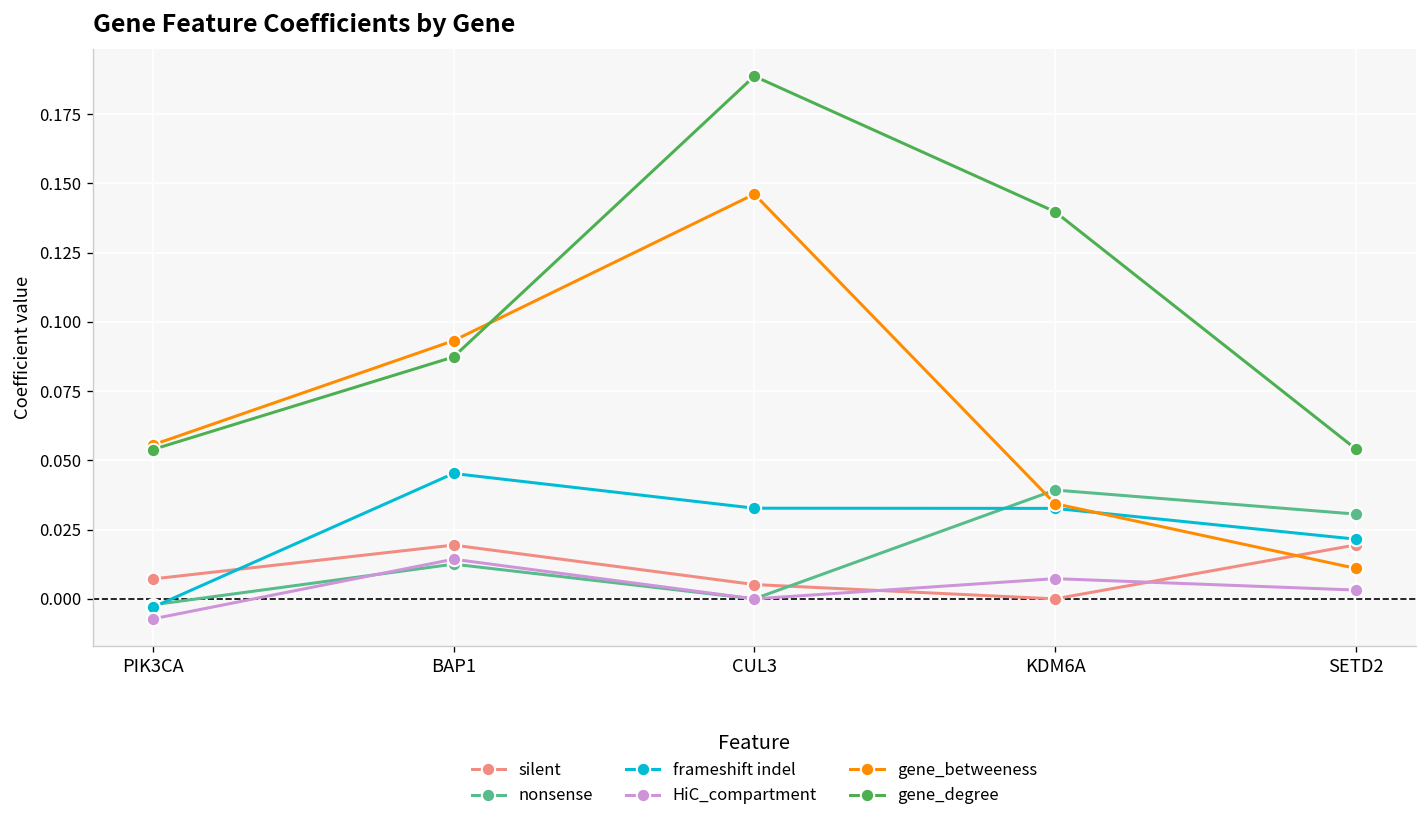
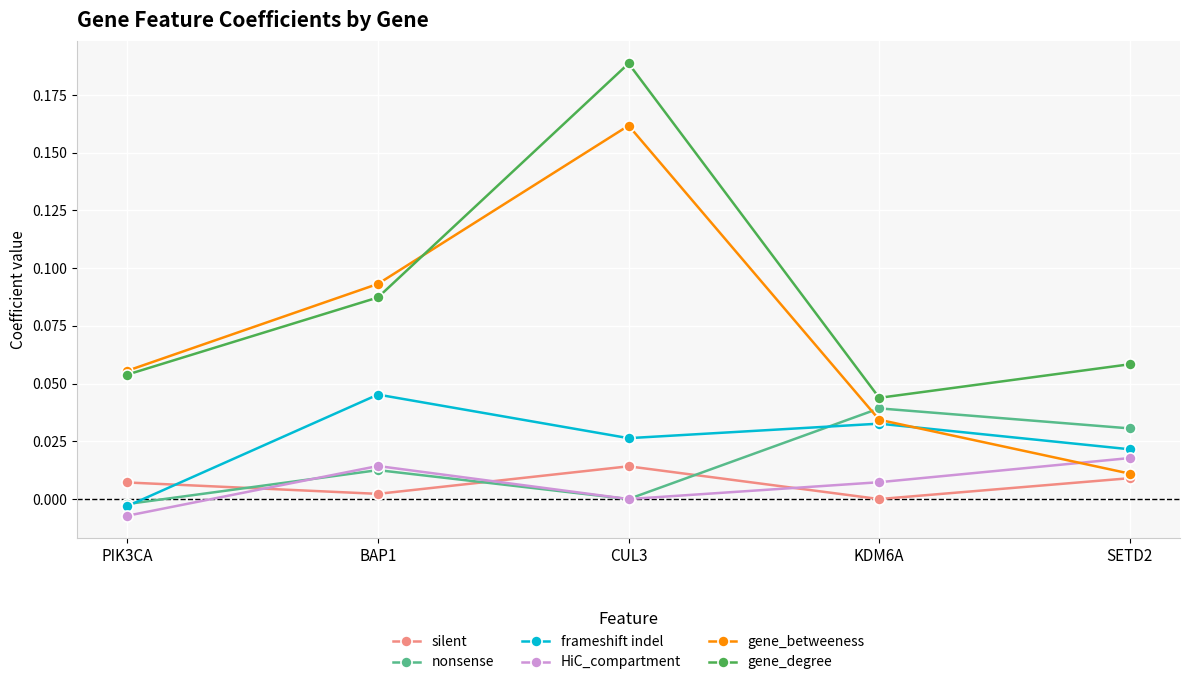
  {
    "silent": {
      "PIK3CA": 0.007,
-     "BAP1": 0.019,
-     "CUL3": 0.005,
+     "BAP1": 0.002,
+     "CUL3": 0.014,
      "KDM6A": 0.000,
-     "SETD2": 0.019
+     "SETD2": 0.009
    },
    "nonsense": {
      "BAP1": 0.013,
      "KDM6A": 0.039,
      "SETD2": 0.031
    },
    "frameshift indel": {
      "BAP1": 0.045,
-     "CUL3": 0.033,
+     "CUL3": 0.026,
      "KDM6A": 0.033,
      "SETD2": 0.022
    },
    "HiC_compartment": {
      "PIK3CA": -0.007,
      "BAP1": 0.014,
      "KDM6A": 0.007,
-     "SETD2": 0.003
+     "SETD2": 0.018
    },
    "gene_betweeness": {
      "PIK3CA": 0.056,
      "BAP1": 0.093,
-     "CUL3": 0.146,
+     "CUL3": 0.162,
      "KDM6A": 0.034,
      "SETD2": 0.011
    },
    "gene_degree": {
      "PIK3CA": 0.054,
      "BAP1": 0.087,
      "CUL3": 0.189,
-     "KDM6A": 0.140,
-     "SETD2": 0.054
+     "KDM6A": 0.044,
+     "SETD2": 0.058
    }
  }
